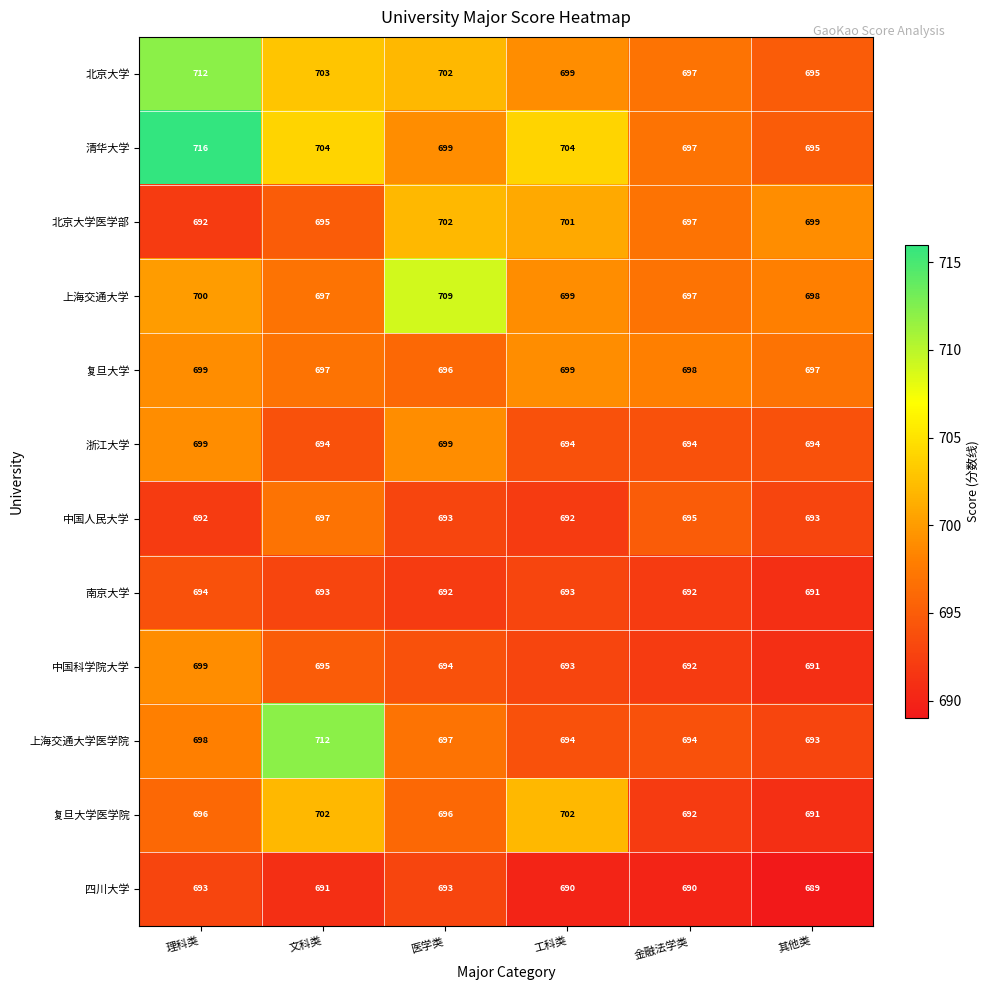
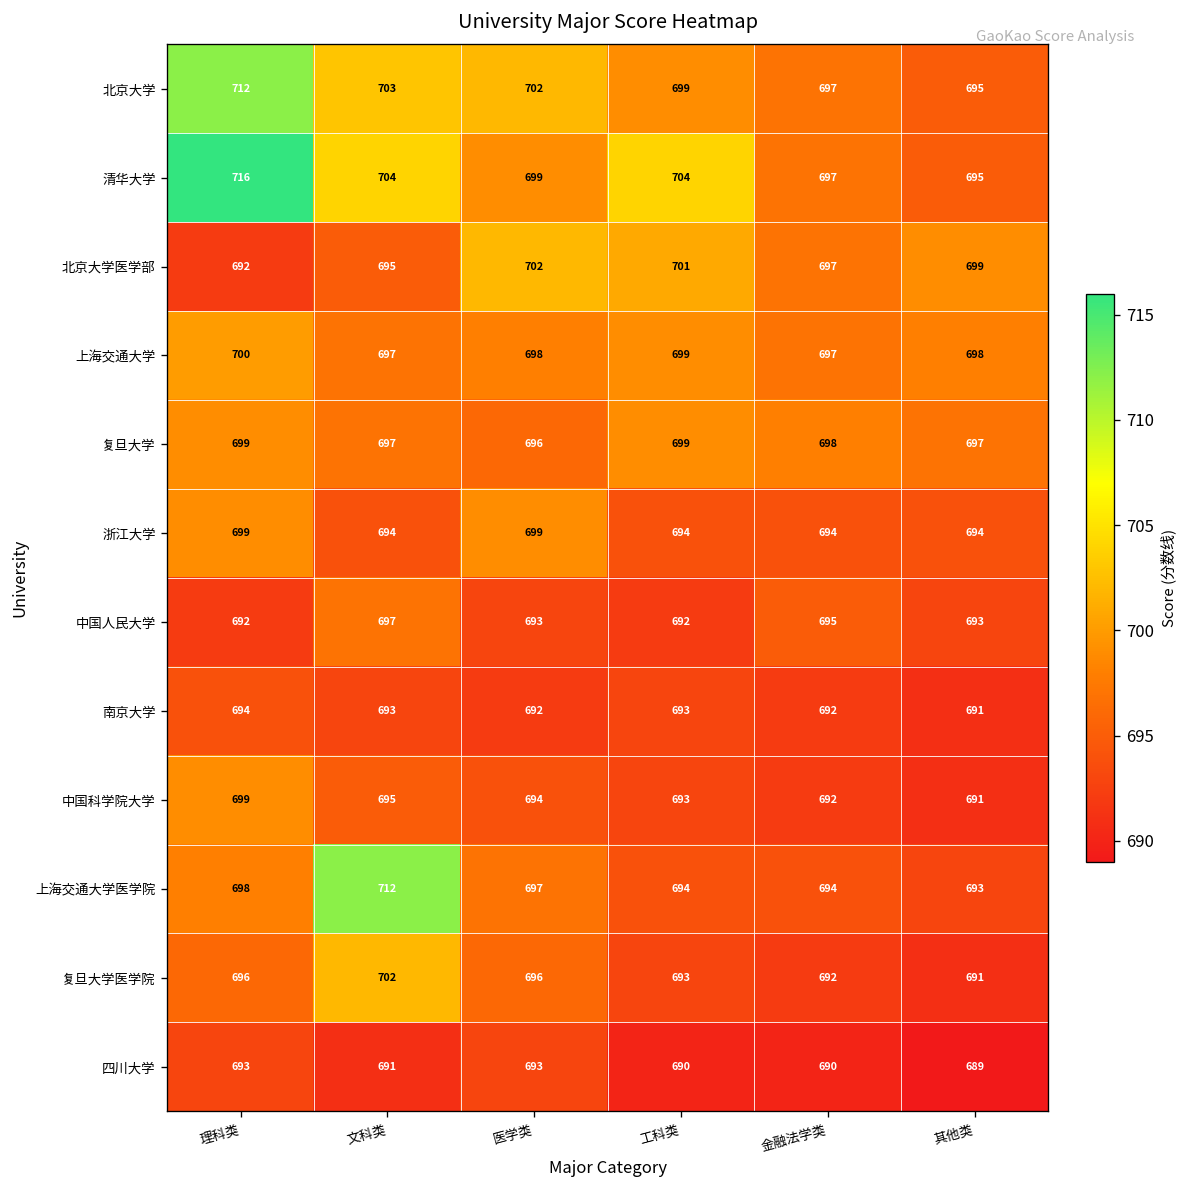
  {
    "北京大学": {
      "理科类": 712,
      "文科类": 703,
      "医学类": 702,
      "工科类": 699,
      "金融法学类": 697,
      "其他类": 695
    },
    "清华大学": {
      "理科类": 716,
      "文科类": 704,
      "医学类": 699,
      "工科类": 704,
      "金融法学类": 697,
      "其他类": 695
    },
    "北京大学医学部": {
      "理科类": 692,
      "文科类": 695,
      "医学类": 702,
      "工科类": 701,
      "金融法学类": 697,
      "其他类": 699
    },
    "上海交通大学": {
      "理科类": 700,
      "文科类": 697,
-     "医学类": 709,
+     "医学类": 698,
      "工科类": 699,
      "金融法学类": 697,
      "其他类": 698
    },
    "复旦大学": {
      "理科类": 699,
      "文科类": 697,
      "医学类": 696,
      "工科类": 699,
      "金融法学类": 698,
      "其他类": 697
    },
    "浙江大学": {
      "理科类": 699,
      "文科类": 694,
      "医学类": 699,
      "工科类": 694,
      "金融法学类": 694,
      "其他类": 694
    },
    "中国人民大学": {
      "理科类": 692,
      "文科类": 697,
      "医学类": 693,
      "工科类": 692,
      "金融法学类": 695,
      "其他类": 693
    },
    "南京大学": {
      "理科类": 694,
      "文科类": 693,
      "医学类": 692,
      "工科类": 693,
      "金融法学类": 692,
      "其他类": 691
    },
    "中国科学院大学": {
      "理科类": 699,
      "文科类": 695,
      "医学类": 694,
      "工科类": 693,
      "金融法学类": 692,
      "其他类": 691
    },
    "上海交通大学医学院": {
      "理科类": 698,
      "文科类": 712,
      "医学类": 697,
      "工科类": 694,
      "金融法学类": 694,
      "其他类": 693
    },
    "复旦大学医学院": {
      "理科类": 696,
      "文科类": 702,
      "医学类": 696,
-     "工科类": 702,
+     "工科类": 693,
      "金融法学类": 692,
      "其他类": 691
    },
    "四川大学": {
      "理科类": 693,
      "文科类": 691,
      "医学类": 693,
      "工科类": 690,
      "金融法学类": 690,
      "其他类": 689
    }
  }
